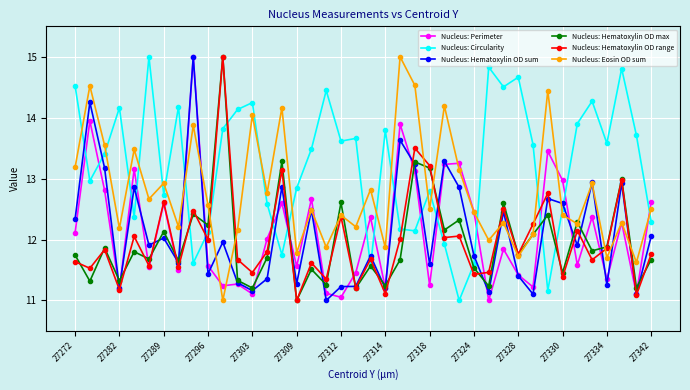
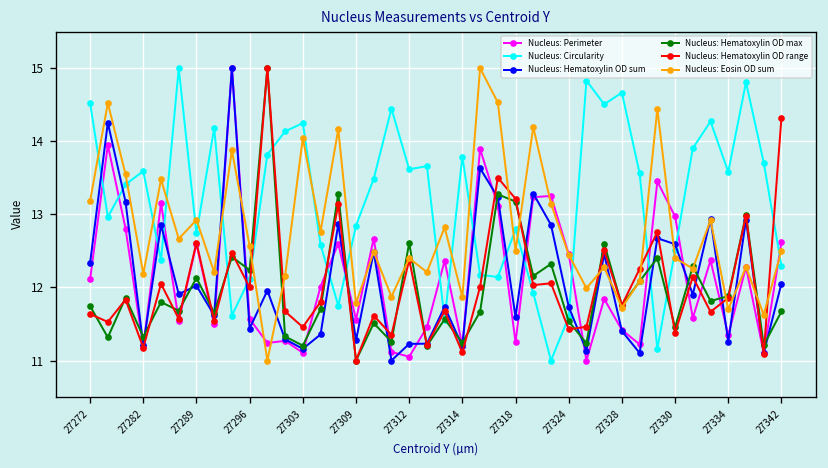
  {
    "Nucleus: Perimeter": {
      "27272": 12.1,
      "27296": 11.6,
      "27303": 11.1,
      "27309": 11.6,
      "27312": 11.1,
      "27318": 11.2,
      "27330": 13.0,
      "27334": 11.3,
      "27342": 12.6
    },
    "Nucleus: Circularity": {
      "27272": 14.5,
-     "27282": 14.2,
+     "27282": 13.6,
      "27289": 12.7,
      "27296": 12.1,
      "27303": 14.2,
      "27309": 12.8,
      "27312": 13.6,
      "27314": 13.8,
      "27318": 12.8,
      "27324": 11.6,
      "27328": 14.7,
      "27330": 12.5,
      "27334": 13.6,
      "27342": 12.3
    },
    "Nucleus: Hematoxylin OD sum": {
      "27272": 12.3,
      "27289": 12.0,
      "27296": 11.4,
      "27303": 11.2,
      "27309": 11.3,
      "27312": 11.2,
      "27318": 11.6,
      "27324": 11.7,
      "27330": 12.6,
      "27334": 11.3,
      "27342": 12.1
    },
    "Nucleus: Hematoxylin OD max": {
      "27272": 11.7,
      "27282": 11.3,
      "27289": 12.1,
      "27296": 12.2,
      "27303": 11.2,
      "27312": 12.6,
      "27324": 11.5,
      "27330": 11.5,
      "27342": 11.7
    },
    "Nucleus: Hematoxylin OD range": {
      "27272": 11.6,
      "27296": 12.0,
      "27303": 11.5,
      "27314": 11.1,
      "27324": 11.4,
      "27330": 11.4,
-     "27342": 11.8
+     "27342": 14.3
    },
    "Nucleus: Eosin OD sum": {
      "27272": 13.2,
      "27282": 12.2,
      "27289": 12.9,
      "27296": 12.6,
      "27303": 14.0,
      "27309": 11.8,
      "27314": 11.9,
      "27318": 12.5,
      "27330": 12.4,
      "27334": 11.7,
      "27342": 12.5
    }
  }
